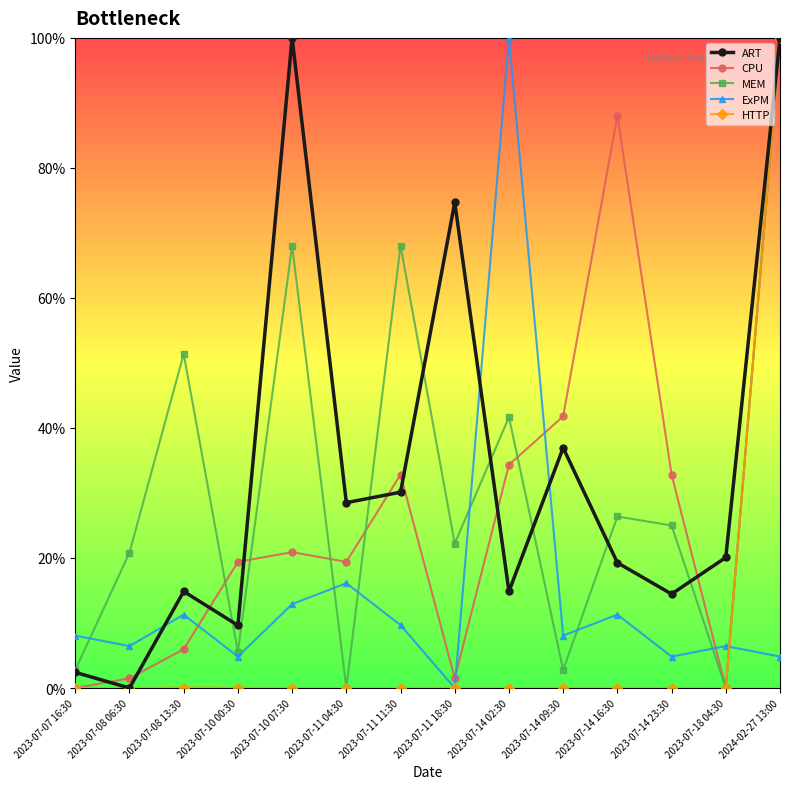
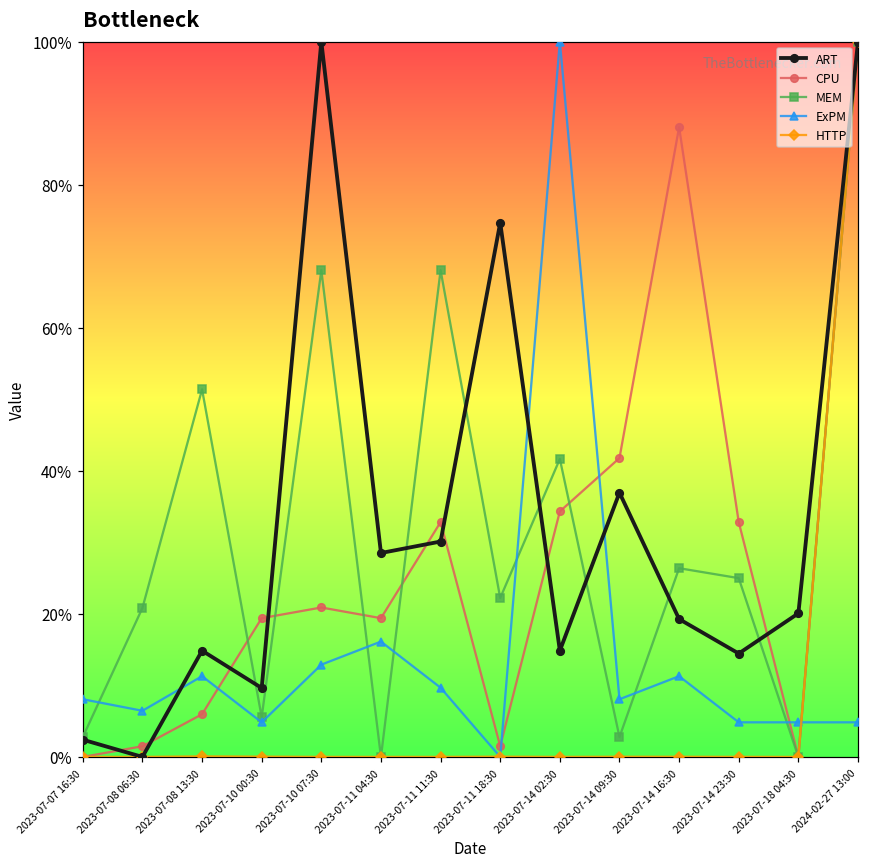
  {
    "ART": {
      "2023-07-08 13:30": "15%",
      "2023-07-10 00:30": "10%",
      "2023-07-10 07:30": "100%",
      "2023-07-11 04:30": "29%",
      "2023-07-11 11:30": "30%",
      "2023-07-11 18:30": "75%",
      "2023-07-14 02:30": "15%",
      "2023-07-14 09:30": "37%",
      "2023-07-14 16:30": "19%",
      "2023-07-14 23:30": "14%",
      "2023-07-18 04:30": "20%"
    },
    "CPU": {
      "2023-07-08 06:30": "1%",
      "2023-07-08 13:30": "6%",
      "2023-07-10 00:30": "19%",
      "2023-07-10 07:30": "21%",
      "2023-07-11 04:30": "19%",
      "2023-07-11 11:30": "33%",
      "2023-07-11 18:30": "1%",
      "2023-07-14 02:30": "34%",
      "2023-07-14 09:30": "42%",
      "2023-07-14 16:30": "88%",
      "2023-07-14 23:30": "33%"
    },
    "MEM": {
      "2023-07-08 06:30": "21%",
      "2023-07-08 13:30": "51%",
      "2023-07-10 00:30": "6%",
      "2023-07-10 07:30": "68%",
      "2023-07-11 11:30": "68%",
      "2023-07-11 18:30": "22%",
      "2023-07-14 02:30": "42%",
      "2023-07-14 09:30": "3%",
      "2023-07-14 16:30": "26%",
      "2023-07-14 23:30": "25%"
    },
    "ExPM": {
      "2023-07-07 16:30": "8%",
      "2023-07-08 06:30": "6%",
      "2023-07-08 13:30": "11%",
      "2023-07-10 00:30": "5%",
      "2023-07-10 07:30": "13%",
      "2023-07-11 04:30": "16%",
      "2023-07-11 11:30": "10%",
      "2023-07-14 02:30": "100%",
      "2023-07-14 09:30": "8%",
      "2023-07-14 16:30": "11%",
      "2023-07-14 23:30": "5%",
-     "2023-07-18 04:30": "6%",
+     "2023-07-18 04:30": "5%",
      "2024-02-27 13:00": "5%"
    },
    "HTTP": {
      "2023-07-08 13:30": "0%",
      "2023-07-10 00:30": "0%",
      "2023-07-10 07:30": "0%",
      "2023-07-11 11:30": "0%",
      "2023-07-14 02:30": "0%",
      "2023-07-14 09:30": "0%",
      "2023-07-14 16:30": "0%",
      "2023-07-14 23:30": "0%"
    }
  }
